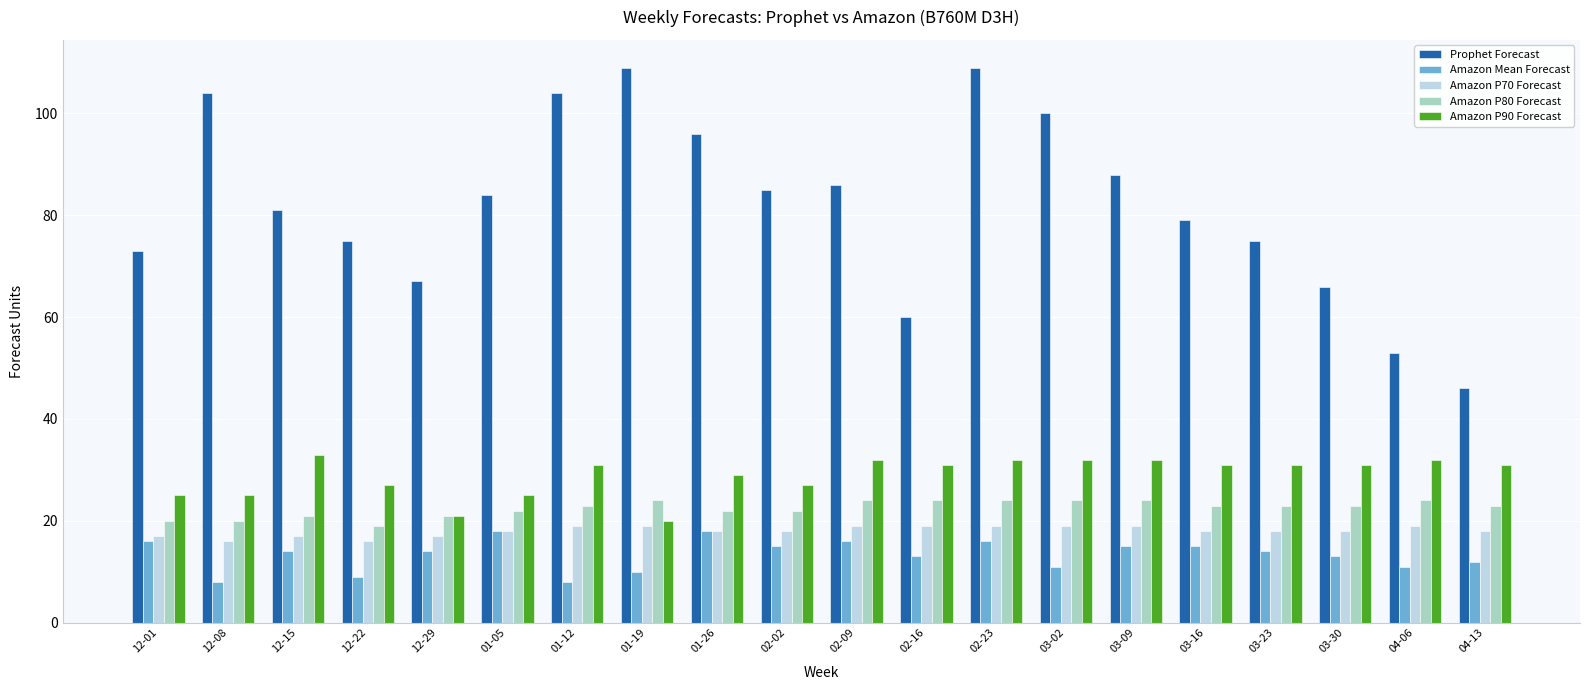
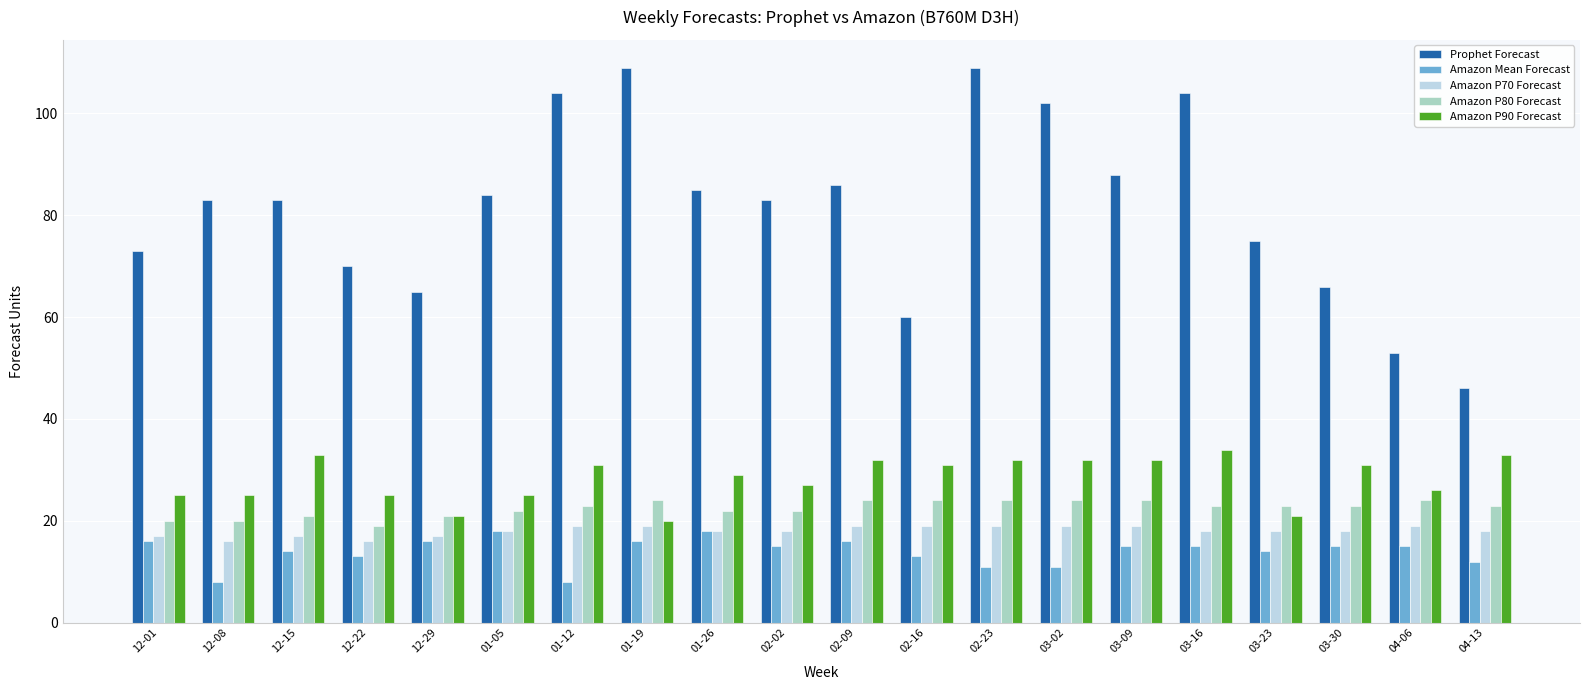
  {
    "Prophet Forecast": {
      "12-01": 73,
-     "12-08": 104,
-     "12-15": 81,
-     "12-22": 75,
-     "12-29": 67,
+     "12-08": 83,
+     "12-15": 83,
+     "12-22": 70,
+     "12-29": 65,
      "01-05": 84,
      "01-12": 104,
      "01-19": 109,
-     "01-26": 96,
-     "02-02": 85,
+     "01-26": 85,
+     "02-02": 83,
      "02-09": 86,
      "02-16": 60,
      "02-23": 109,
-     "03-02": 100,
+     "03-02": 102,
      "03-09": 88,
-     "03-16": 79,
+     "03-16": 104,
      "03-23": 75,
      "03-30": 66,
      "04-06": 53,
      "04-13": 46
    },
    "Amazon Mean Forecast": {
      "12-01": 16,
      "12-08": 8,
      "12-15": 14,
-     "12-22": 9,
-     "12-29": 14,
+     "12-22": 13,
+     "12-29": 16,
      "01-05": 18,
      "01-12": 8,
-     "01-19": 10,
+     "01-19": 16,
      "01-26": 18,
      "02-02": 15,
      "02-09": 16,
      "02-16": 13,
-     "02-23": 16,
+     "02-23": 11,
      "03-02": 11,
      "03-09": 15,
      "03-16": 15,
      "03-23": 14,
-     "03-30": 13,
-     "04-06": 11,
+     "03-30": 15,
+     "04-06": 15,
      "04-13": 12
    },
    "Amazon P90 Forecast": {
      "12-01": 25,
      "12-08": 25,
      "12-15": 33,
-     "12-22": 27,
+     "12-22": 25,
      "12-29": 21,
      "01-05": 25,
      "01-12": 31,
      "01-19": 20,
      "01-26": 29,
      "02-02": 27,
      "02-09": 32,
      "02-16": 31,
      "02-23": 32,
      "03-02": 32,
      "03-09": 32,
-     "03-16": 31,
-     "03-23": 31,
+     "03-16": 34,
+     "03-23": 21,
      "03-30": 31,
-     "04-06": 32,
-     "04-13": 31
+     "04-06": 26,
+     "04-13": 33
    }
  }
